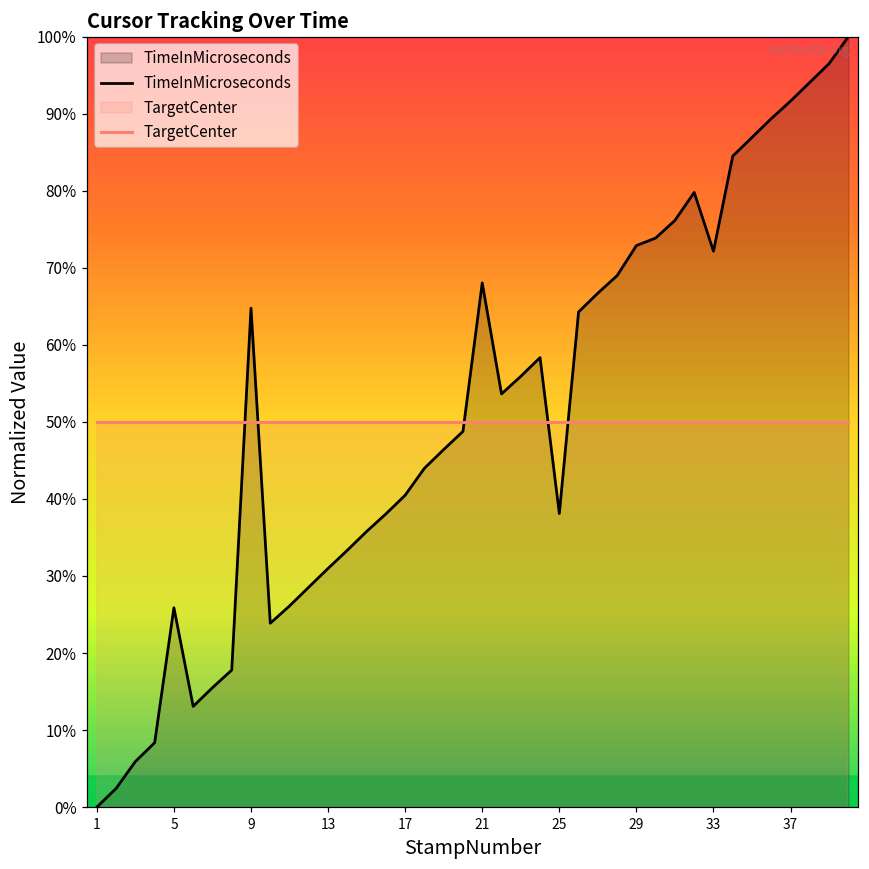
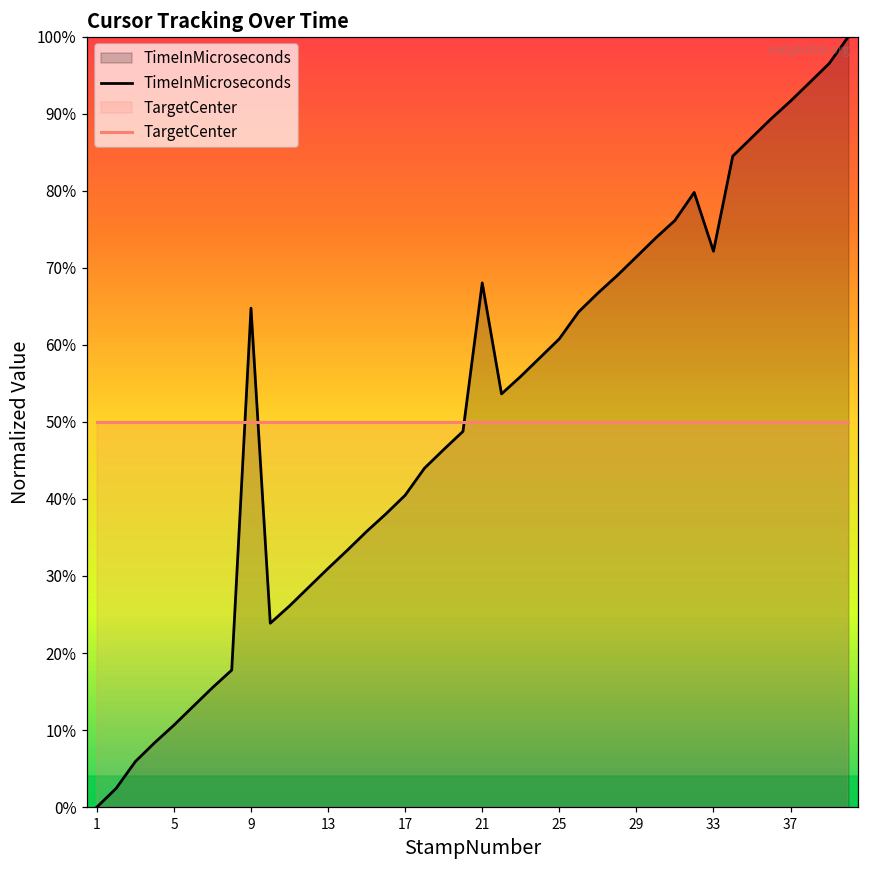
  {
    "TimeInMicroseconds": {
-     "5": "26%",
+     "5": "11%",
      "9": "65%",
      "13": "31%",
      "17": "40%",
      "21": "68%",
-     "25": "38%",
-     "29": "73%",
+     "25": "61%",
+     "29": "71%",
      "33": "72%",
      "37": "92%"
    },
    "TargetCenter": {
      "1": "50%",
      "5": "50%",
      "9": "50%",
      "13": "50%",
      "17": "50%",
      "21": "50%",
      "25": "50%",
      "29": "50%",
      "33": "50%",
      "37": "50%"
    }
  }
